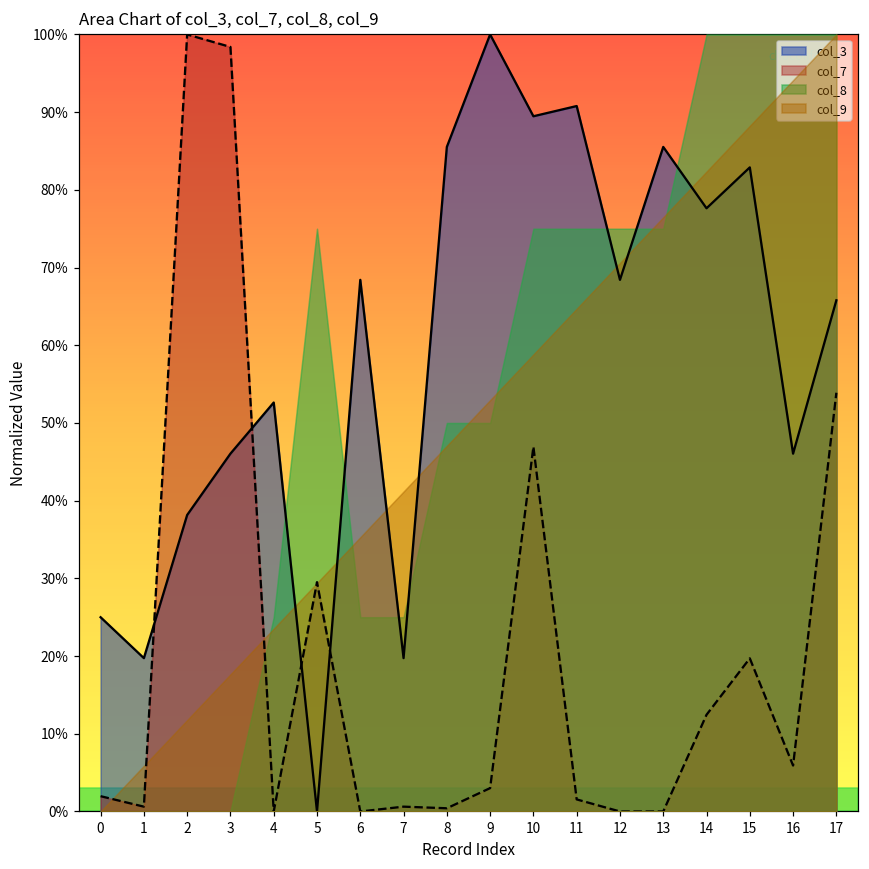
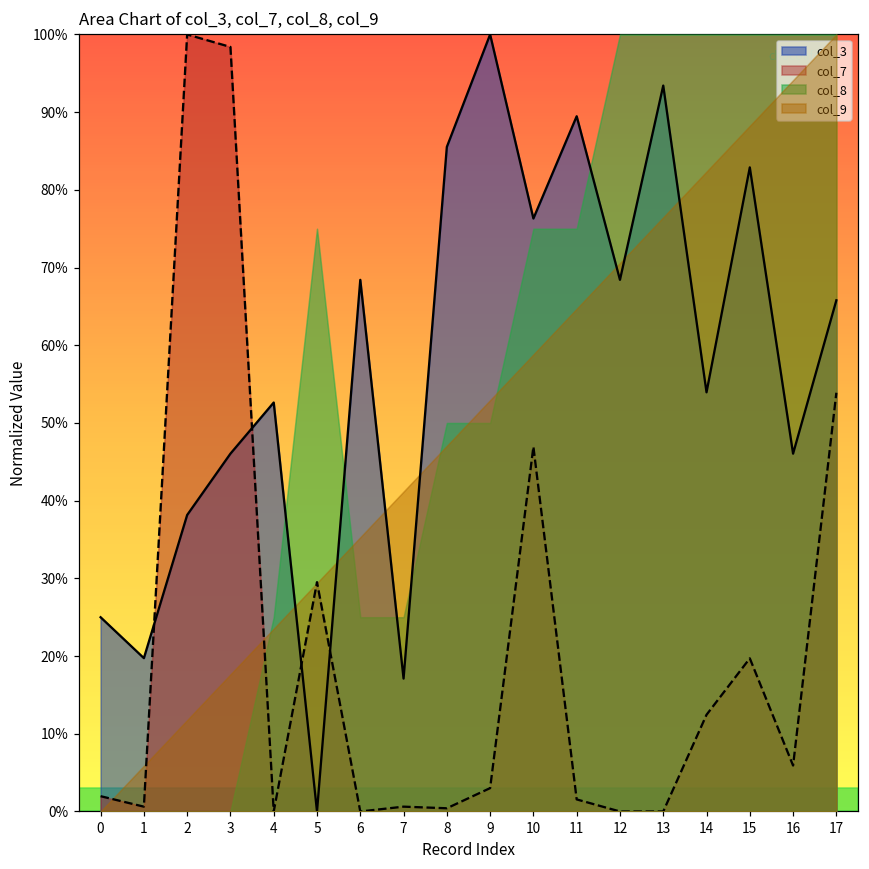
  {
    "col_3": {
      "0": "25%",
      "1": "20%",
      "2": "38%",
      "3": "46%",
      "4": "53%",
      "6": "68%",
-     "7": "20%",
+     "7": "17%",
      "8": "86%",
      "9": "100%",
-     "10": "89%",
-     "11": "91%",
+     "10": "76%",
+     "11": "89%",
      "12": "68%",
-     "13": "86%",
-     "14": "78%",
+     "13": "93%",
+     "14": "54%",
      "15": "83%",
      "16": "46%",
      "17": "66%"
    },
    "col_8": {
      "4": "25%",
      "5": "75%",
      "6": "25%",
      "7": "25%",
      "8": "50%",
      "9": "50%",
      "10": "75%",
      "11": "75%",
-     "12": "75%",
-     "13": "75%",
+     "12": "100%",
+     "13": "100%",
      "14": "100%",
      "15": "100%",
      "16": "100%"
    }
  }
